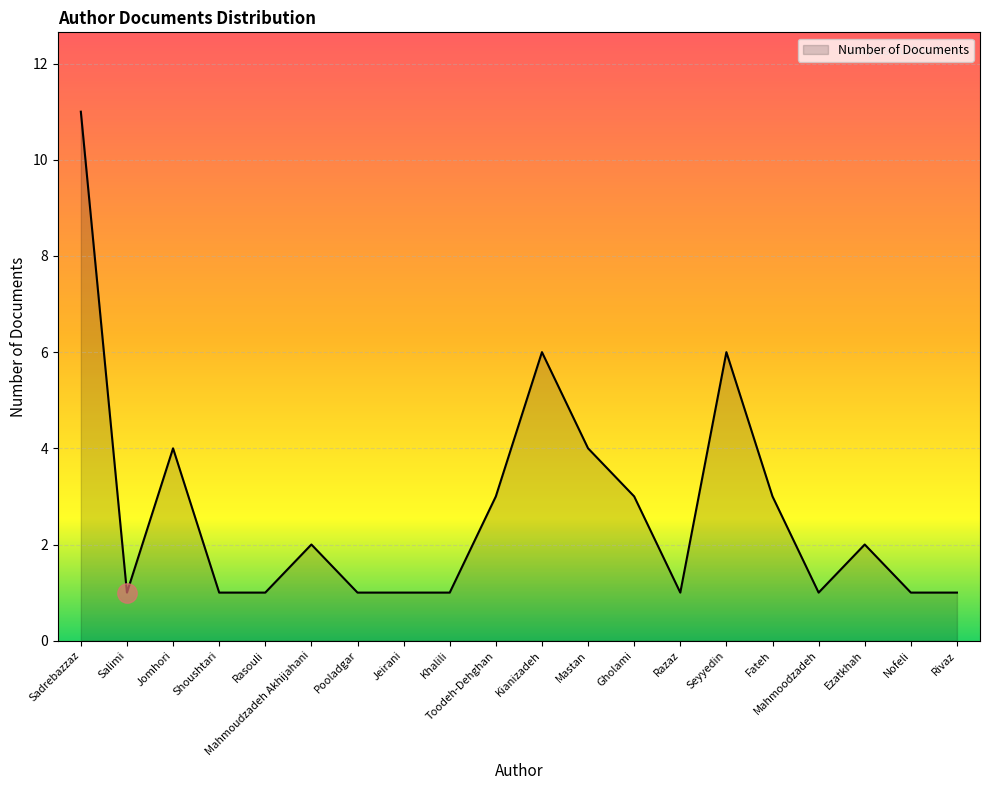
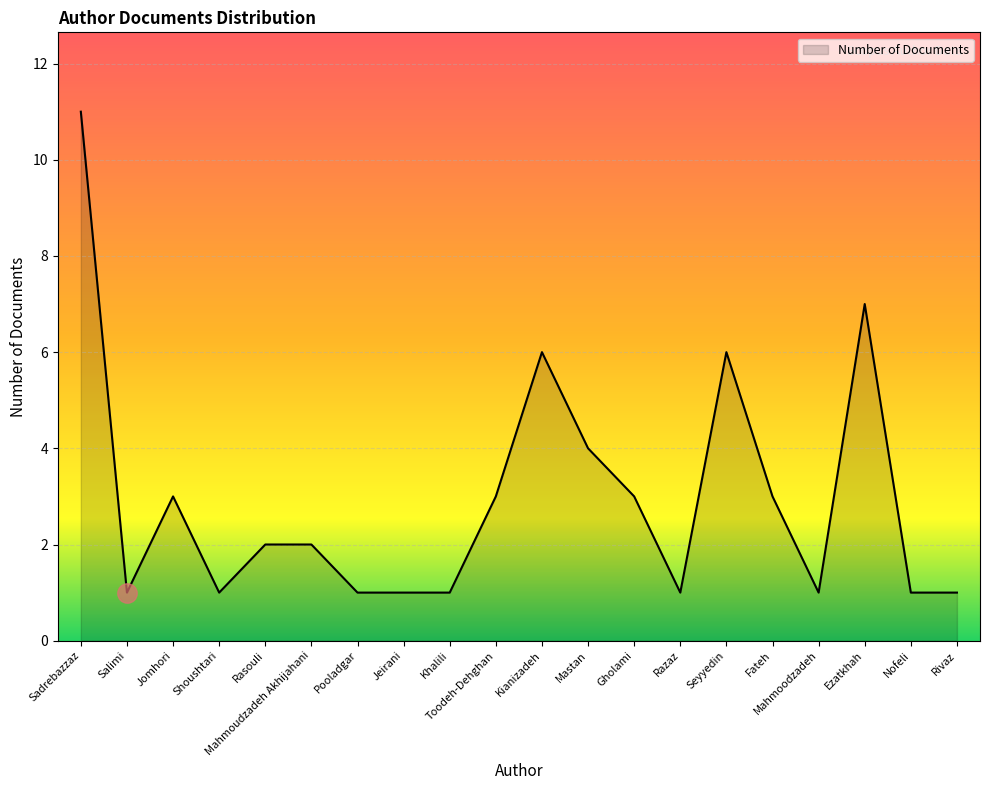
  {
    "Number of Documents": {
      "Sadrebazzaz": 11,
-     "Jomhori": 4,
+     "Jomhori": 3,
      "Shoushtari": 1,
-     "Rasouli": 1,
+     "Rasouli": 2,
      "Mahmoudzadeh Akhijahani": 2,
      "Pooladgar": 1,
      "Jeirani": 1,
      "Khalili": 1,
      "Toodeh-Dehghan": 3,
      "Kianizadeh": 6,
      "Mastan": 4,
      "Gholami": 3,
      "Razaz": 1,
      "Seyyedin": 6,
      "Fateh": 3,
      "Mahmoodzadeh": 1,
-     "Ezatkhah": 2,
+     "Ezatkhah": 7,
      "Nofeli": 1,
      "Rivaz": 1
    }
  }
